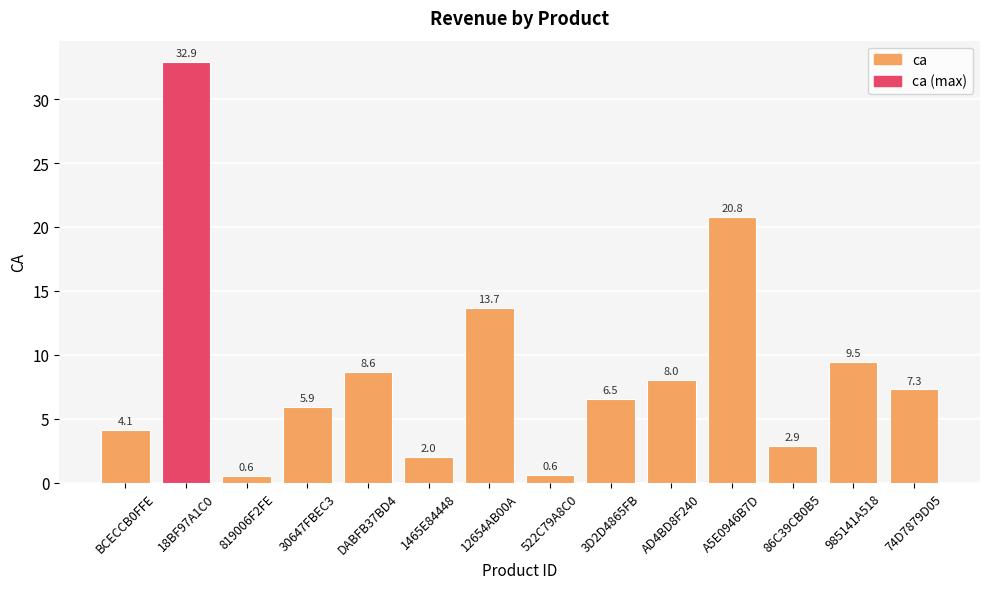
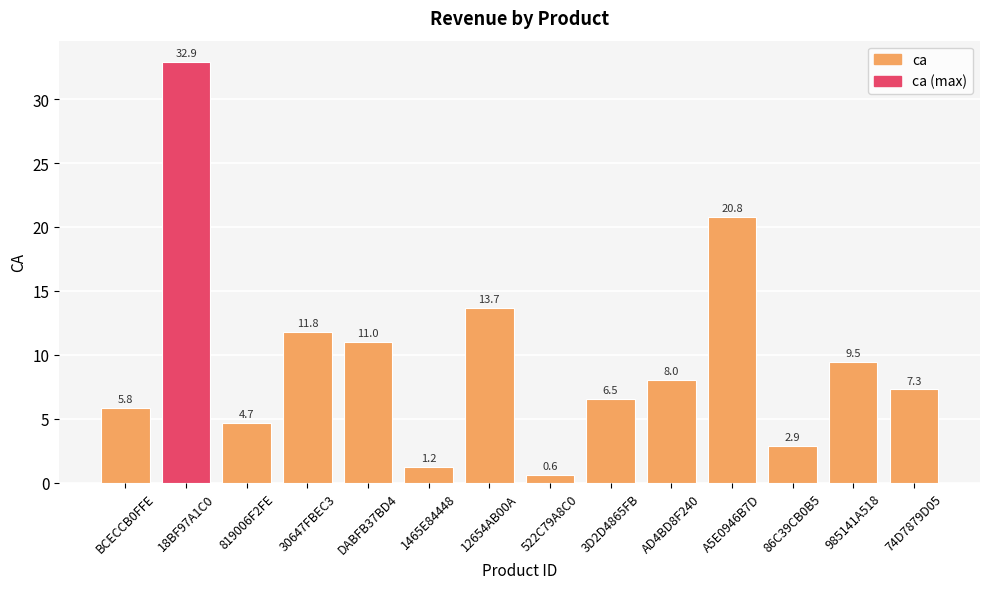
  {
-   "BCECCB0FFE": 4.1,
+   "BCECCB0FFE": 5.8,
    "18BF97A1C0": 32.9,
-   "819006F2FE": 0.6,
-   "30647FBEC3": 5.9,
-   "DABFB37BD4": 8.6,
-   "1465E84448": 2.0,
+   "819006F2FE": 4.7,
+   "30647FBEC3": 11.8,
+   "DABFB37BD4": 11.0,
+   "1465E84448": 1.2,
    "12654AB00A": 13.7,
    "522C79A8C0": 0.6,
    "3D2D4865FB": 6.5,
    "AD4BD8F240": 8.0,
    "A5E0946B7D": 20.8,
    "86C39CB0B5": 2.9,
    "985141A518": 9.5,
    "74D7879D05": 7.3
  }
